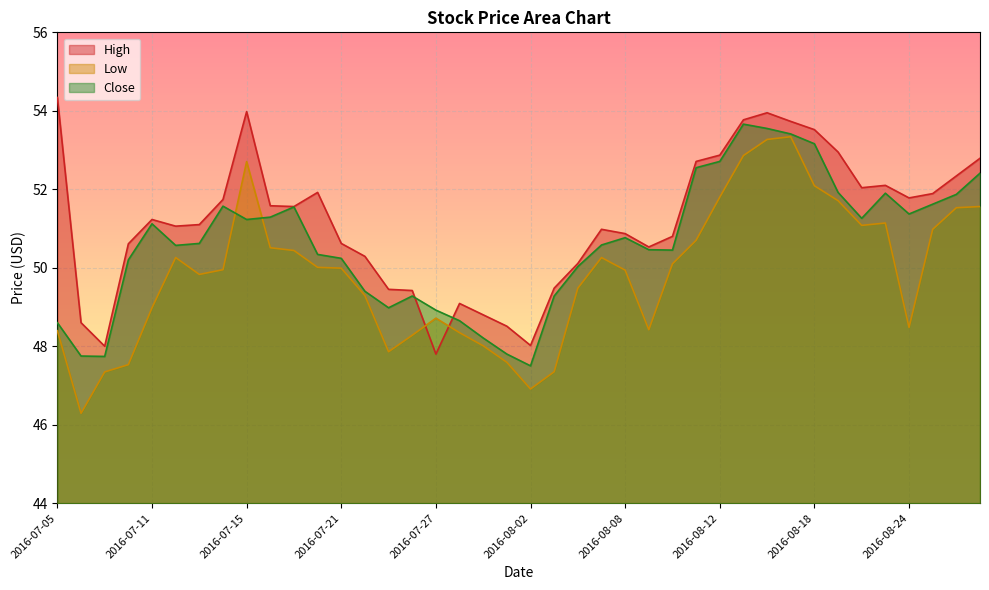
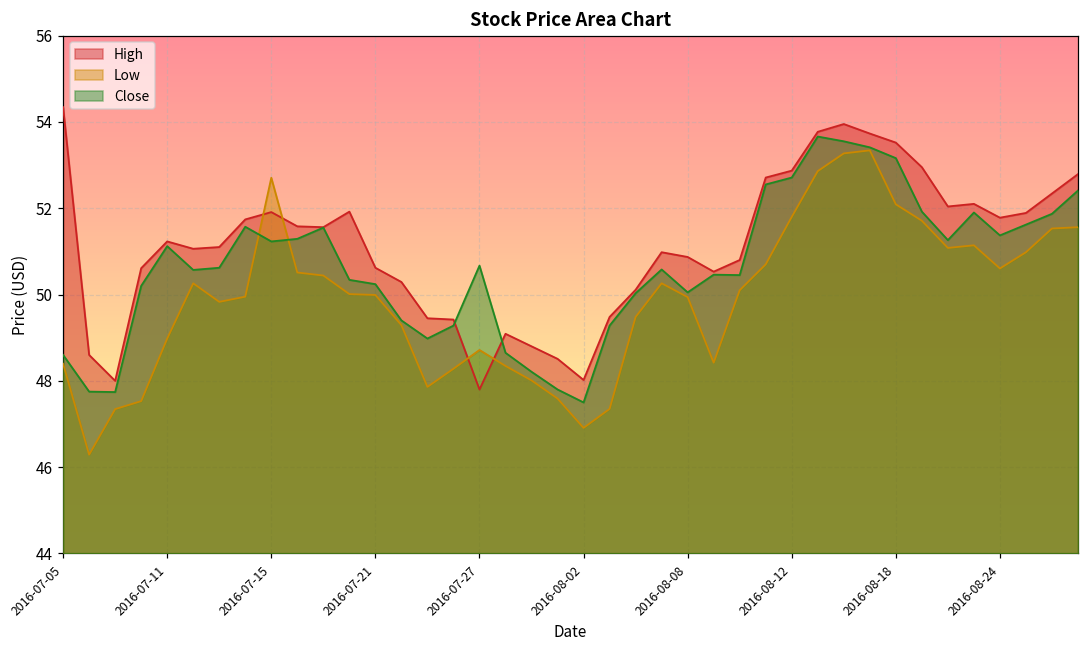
  {
    "High": {
      "2016-07-05": 54.3,
      "2016-07-11": 51.2,
-     "2016-07-15": 54.0,
+     "2016-07-15": 51.9,
      "2016-07-21": 50.6,
      "2016-07-27": 47.8,
      "2016-08-02": 48.0,
      "2016-08-08": 50.9,
      "2016-08-12": 52.9,
      "2016-08-18": 53.5,
      "2016-08-24": 51.8
    },
    "Low": {
      "2016-07-05": 48.4,
      "2016-07-11": 49.0,
      "2016-07-15": 52.7,
      "2016-07-21": 50.0,
      "2016-07-27": 48.7,
      "2016-08-02": 46.9,
      "2016-08-08": 49.9,
      "2016-08-12": 51.8,
      "2016-08-18": 52.1,
-     "2016-08-24": 48.5
+     "2016-08-24": 50.6
    },
    "Close": {
      "2016-07-05": 48.6,
      "2016-07-11": 51.1,
      "2016-07-15": 51.2,
      "2016-07-21": 50.2,
-     "2016-07-27": 48.9,
+     "2016-07-27": 50.7,
      "2016-08-02": 47.5,
-     "2016-08-08": 50.8,
+     "2016-08-08": 50.0,
      "2016-08-12": 52.7,
      "2016-08-18": 53.2,
      "2016-08-24": 51.4
    }
  }
